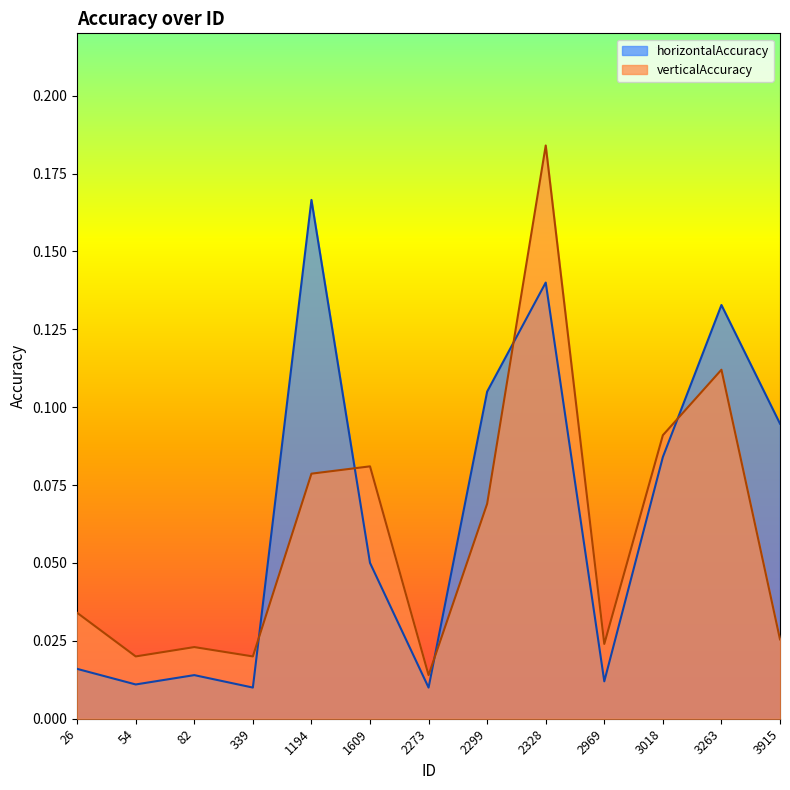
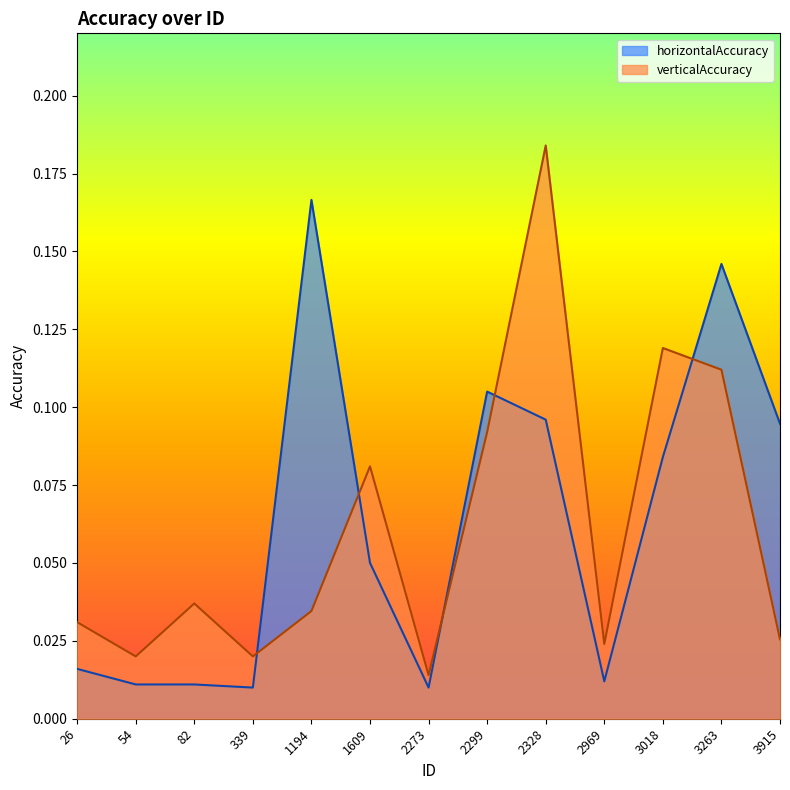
  {
    "horizontalAccuracy": {
      "26": 0.016,
      "54": 0.011,
-     "82": 0.014,
+     "82": 0.011,
      "339": 0.010,
      "1194": 0.167,
      "1609": 0.050,
      "2273": 0.010,
      "2299": 0.105,
-     "2328": 0.140,
+     "2328": 0.096,
      "2969": 0.012,
      "3018": 0.084,
-     "3263": 0.133,
+     "3263": 0.146,
      "3915": 0.095
    },
    "verticalAccuracy": {
-     "26": 0.034,
+     "26": 0.031,
      "54": 0.020,
-     "82": 0.023,
+     "82": 0.037,
      "339": 0.020,
-     "1194": 0.079,
+     "1194": 0.035,
      "1609": 0.081,
      "2273": 0.014,
-     "2299": 0.069,
+     "2299": 0.092,
      "2328": 0.184,
      "2969": 0.024,
-     "3018": 0.091,
+     "3018": 0.119,
      "3263": 0.112,
      "3915": 0.025
    }
  }
